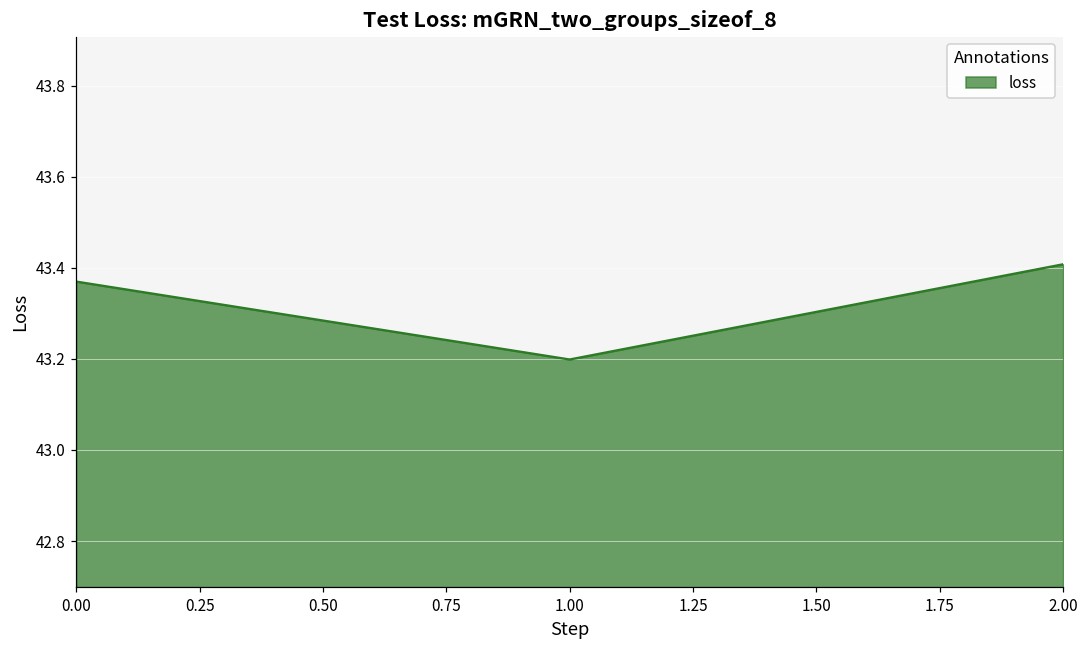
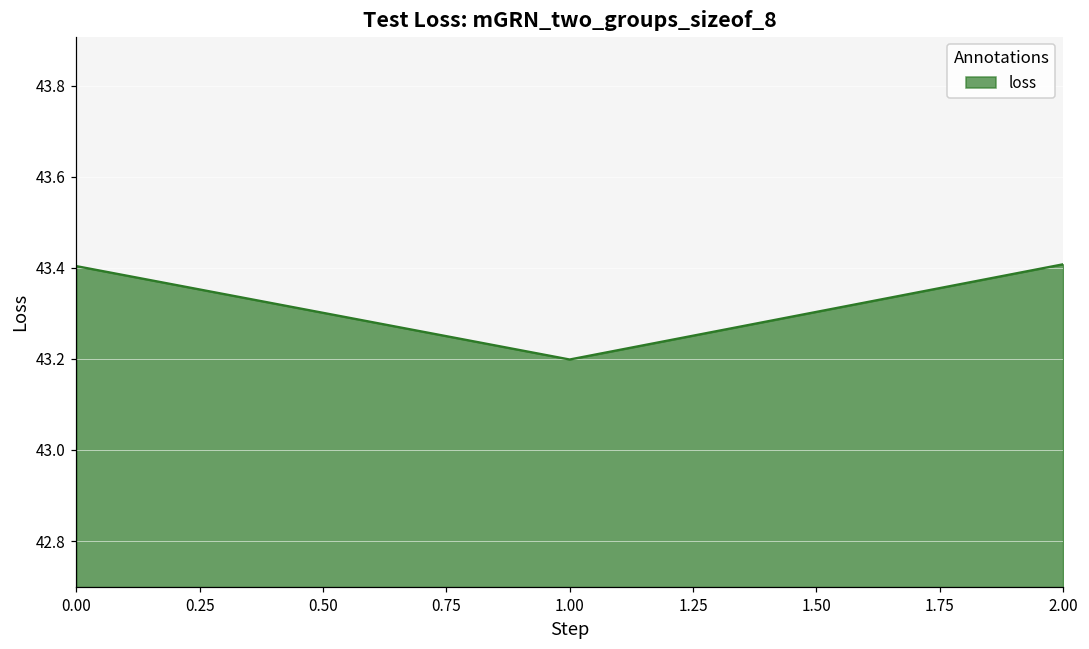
  {
-   "0.00": 43.37,
+   "0.00": 43.40,
    "1.00": 43.20,
    "2.00": 43.41
  }
